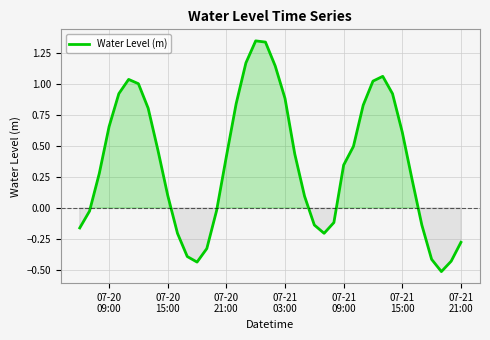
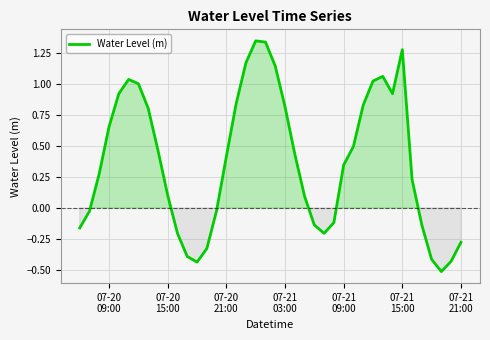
  {
    "07-20 09:00": 0.66,
    "07-20 15:00": 0.10,
    "07-20 21:00": 0.41,
-   "07-21 03:00": 0.88,
+   "07-21 03:00": 0.82,
    "07-21 09:00": 0.35,
-   "07-21 15:00": 0.61,
+   "07-21 15:00": 1.28,
    "07-21 21:00": -0.28
  }
